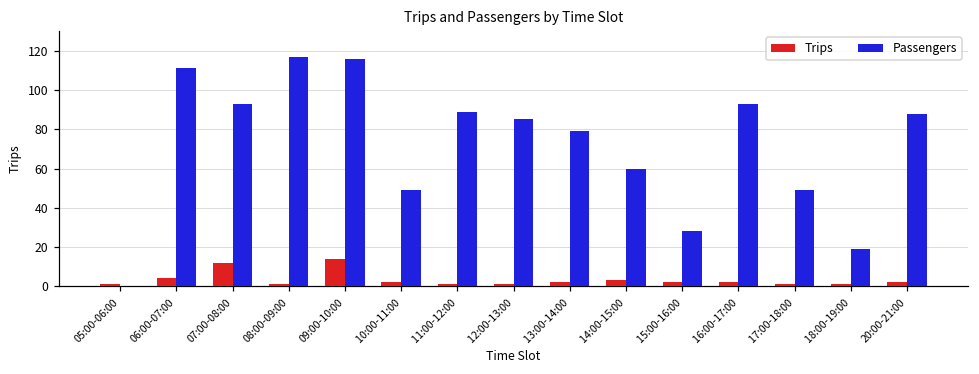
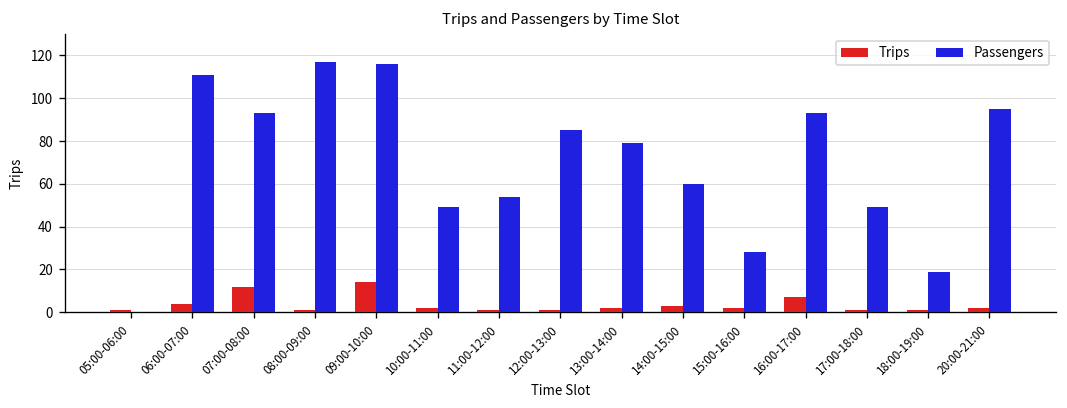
  {
    "Trips": {
      "06:00-07:00": 4,
      "07:00-08:00": 12,
      "09:00-10:00": 14,
      "10:00-11:00": 2,
      "13:00-14:00": 2,
      "14:00-15:00": 3,
      "15:00-16:00": 2,
-     "16:00-17:00": 2,
+     "16:00-17:00": 7,
      "20:00-21:00": 2
    },
    "Passengers": {
      "05:00-06:00": 0,
      "06:00-07:00": 111,
      "07:00-08:00": 93,
      "08:00-09:00": 117,
      "09:00-10:00": 116,
      "10:00-11:00": 49,
-     "11:00-12:00": 89,
+     "11:00-12:00": 54,
      "12:00-13:00": 85,
      "13:00-14:00": 79,
      "14:00-15:00": 60,
      "15:00-16:00": 28,
      "16:00-17:00": 93,
      "17:00-18:00": 49,
      "18:00-19:00": 19,
-     "20:00-21:00": 88
+     "20:00-21:00": 95
    }
  }
